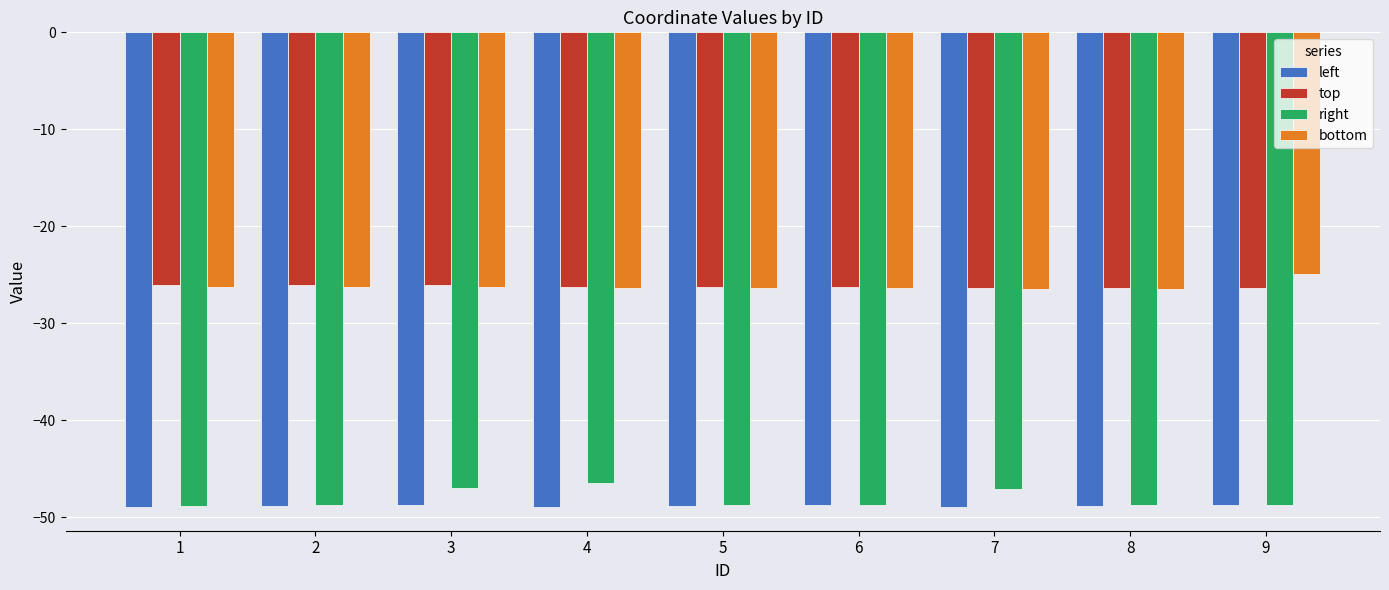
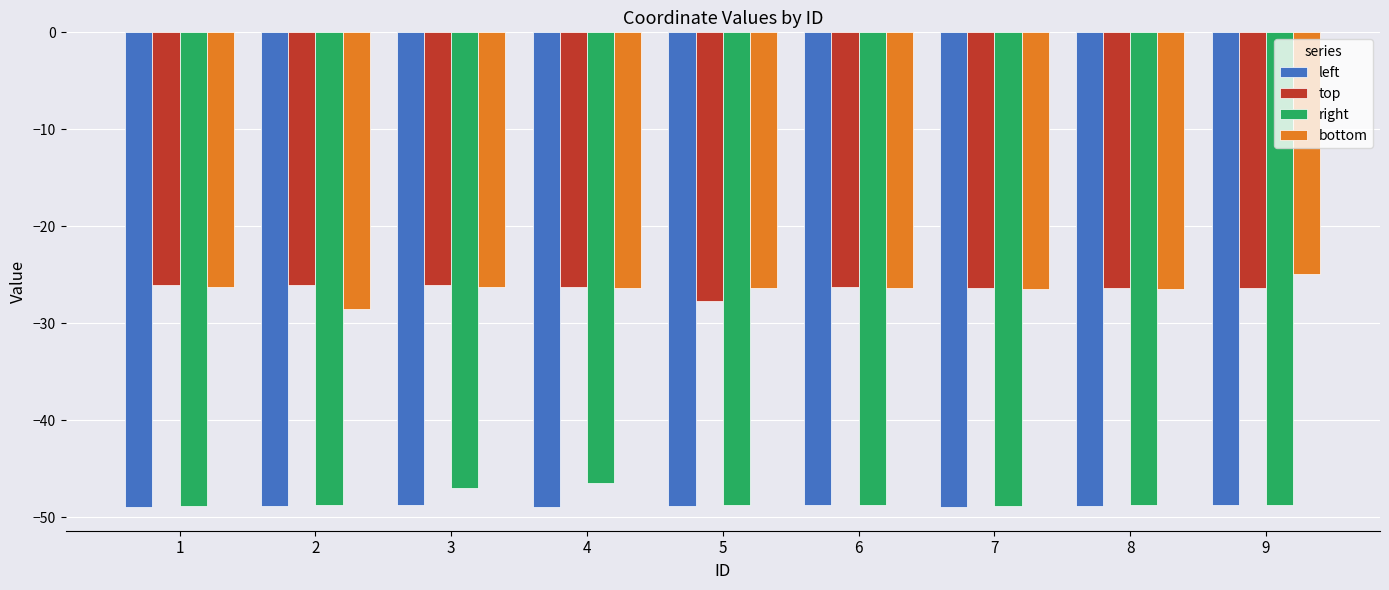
  {
    "left": {
      "1": -49,
      "2": -49,
      "3": -49,
      "4": -49,
      "5": -49,
      "6": -49,
      "7": -49,
      "8": -49,
      "9": -49
    },
    "top": {
      "1": -26,
      "2": -26,
      "3": -26,
      "4": -26,
-     "5": -26,
+     "5": -28,
      "6": -26,
      "7": -26,
      "8": -26,
      "9": -26
    },
    "right": {
      "1": -49,
      "2": -49,
      "3": -47,
      "4": -47,
      "5": -49,
      "6": -49,
-     "7": -47,
+     "7": -49,
      "8": -49,
      "9": -49
    },
    "bottom": {
      "1": -26,
-     "2": -26,
+     "2": -29,
      "3": -26,
      "4": -26,
      "5": -26,
      "6": -26,
      "7": -26,
      "8": -26,
      "9": -25
    }
  }
